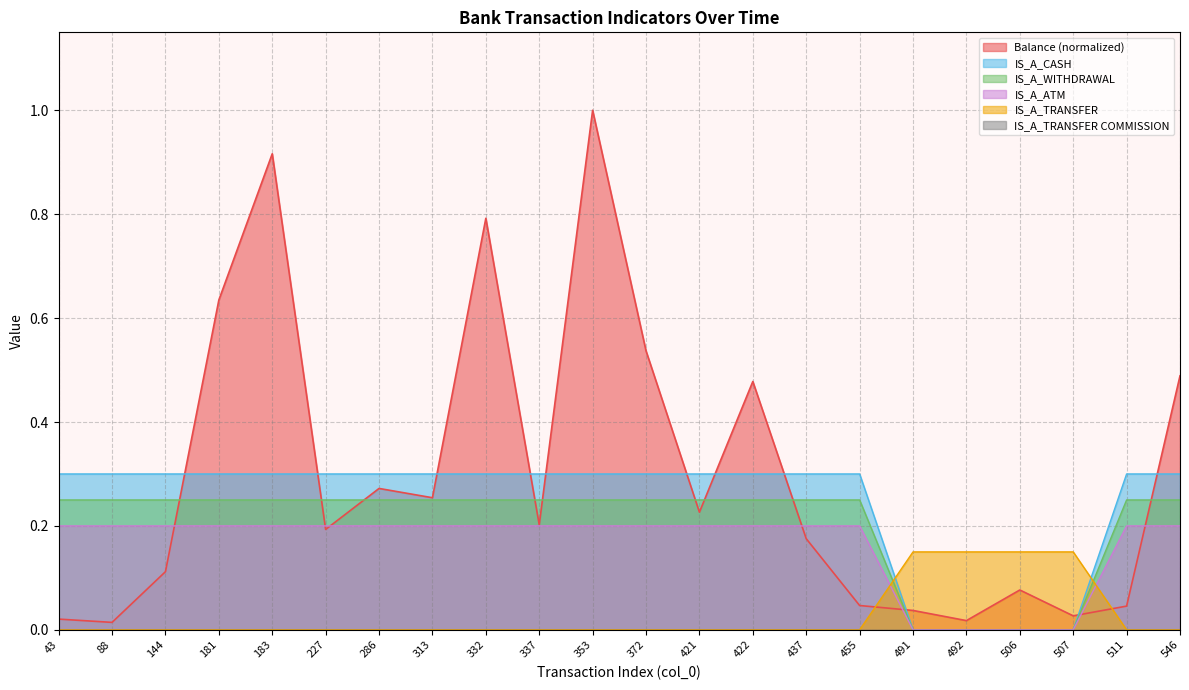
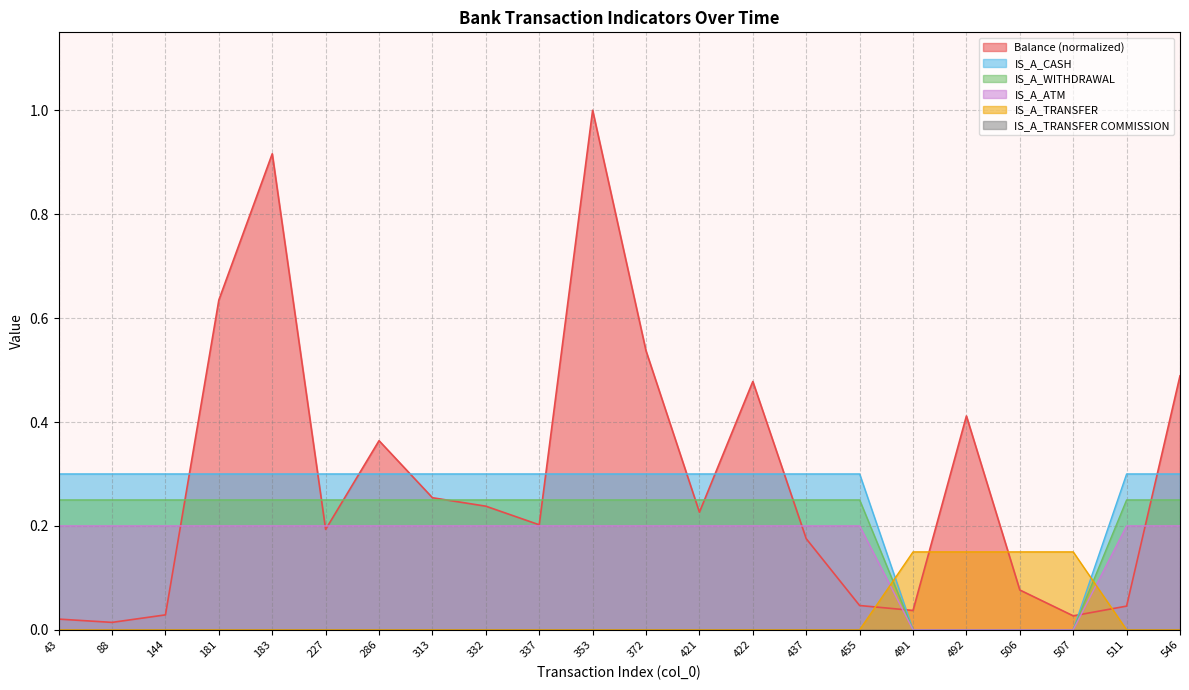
  {
    "Balance (normalized)": {
      "43": 0.02,
      "88": 0.01,
-     "144": 0.11,
+     "144": 0.03,
      "181": 0.63,
      "183": 0.92,
      "227": 0.19,
-     "286": 0.27,
-     "332": 0.79,
+     "286": 0.36,
+     "332": 0.24,
      "353": 1.00,
      "372": 0.54,
      "421": 0.23,
      "422": 0.48,
      "437": 0.18,
      "455": 0.05,
      "491": 0.04,
-     "492": 0.02,
+     "492": 0.41,
      "506": 0.08,
      "507": 0.03,
      "511": 0.05,
      "546": 0.49
    },
    "IS_A_CASH": {
      "43": 0.30,
      "88": 0.30,
      "144": 0.30,
      "181": 0.30,
      "183": 0.30,
      "227": 0.30,
      "286": 0.30,
      "313": 0.30,
      "332": 0.30,
      "337": 0.30,
      "353": 0.30,
      "372": 0.30,
      "421": 0.30,
      "422": 0.30,
      "437": 0.30,
      "455": 0.30,
      "511": 0.30,
      "546": 0.30
    },
    "IS_A_ATM": {
      "43": 0.20,
      "88": 0.20,
      "144": 0.20,
      "181": 0.20,
      "183": 0.20,
      "227": 0.20,
      "286": 0.20,
      "313": 0.20,
      "332": 0.20,
      "353": 0.20,
      "372": 0.20,
      "421": 0.20,
      "422": 0.20,
      "437": 0.20,
      "455": 0.20,
      "511": 0.20,
      "546": 0.20
    },
    "IS_A_TRANSFER": {
      "491": 0.15,
      "492": 0.15,
      "506": 0.15,
      "507": 0.15
    }
  }
